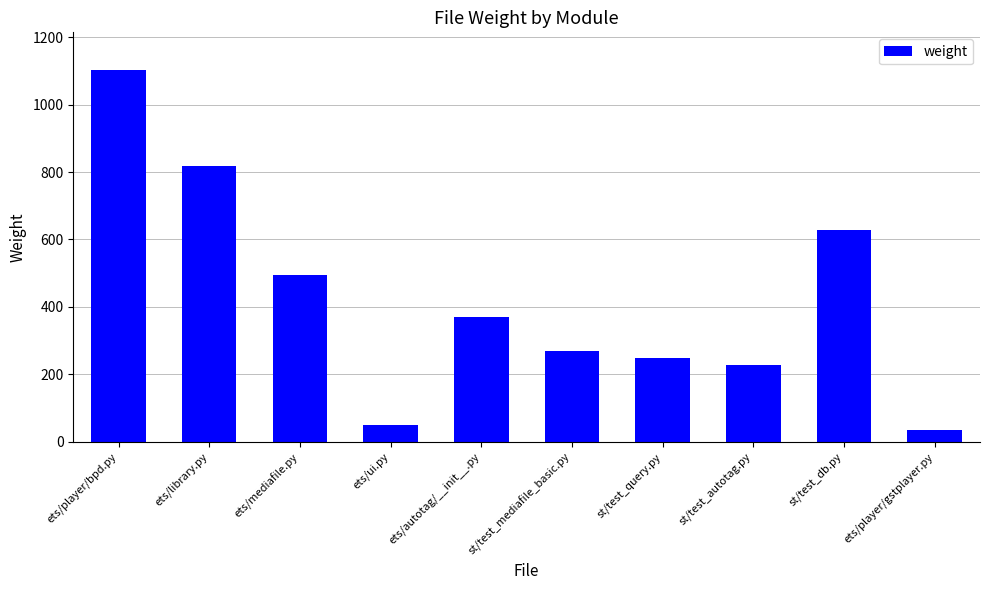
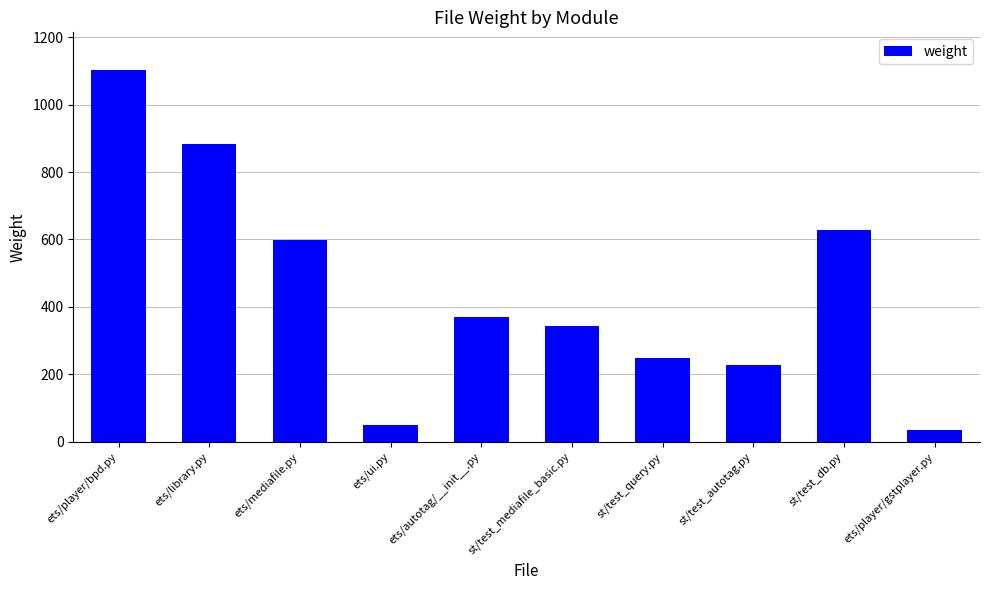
  {
    "ets/player/bpd.py": 1100,
-   "ets/library.py": 820,
-   "ets/mediafile.py": 490,
+   "ets/library.py": 880,
+   "ets/mediafile.py": 600,
    "ets/ui.py": 50,
    "ets/autotag/__init__.py": 370,
-   "st/test_mediafile_basic.py": 270,
+   "st/test_mediafile_basic.py": 340,
    "st/test_query.py": 250,
    "st/test_autotag.py": 230,
    "st/test_db.py": 630,
    "ets/player/gstplayer.py": 40
  }
